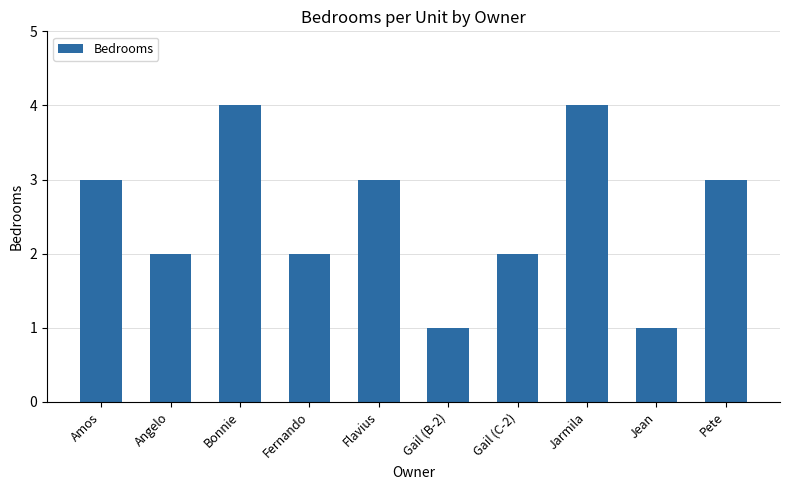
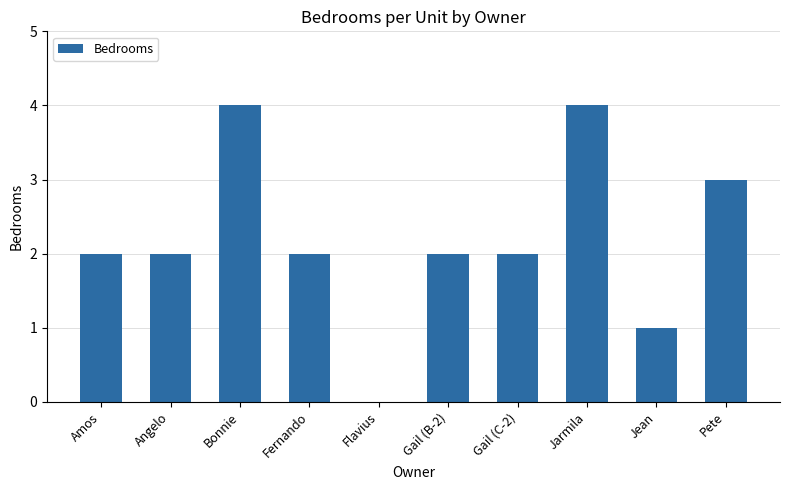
  {
-   "Amos": 3,
+   "Amos": 2,
    "Angelo": 2,
    "Bonnie": 4,
    "Fernando": 2,
-   "Flavius": 3,
-   "Gail (B-2)": 1,
+   "Flavius": 0,
+   "Gail (B-2)": 2,
    "Gail (C-2)": 2,
    "Jarmila": 4,
    "Jean": 1,
    "Pete": 3
  }
